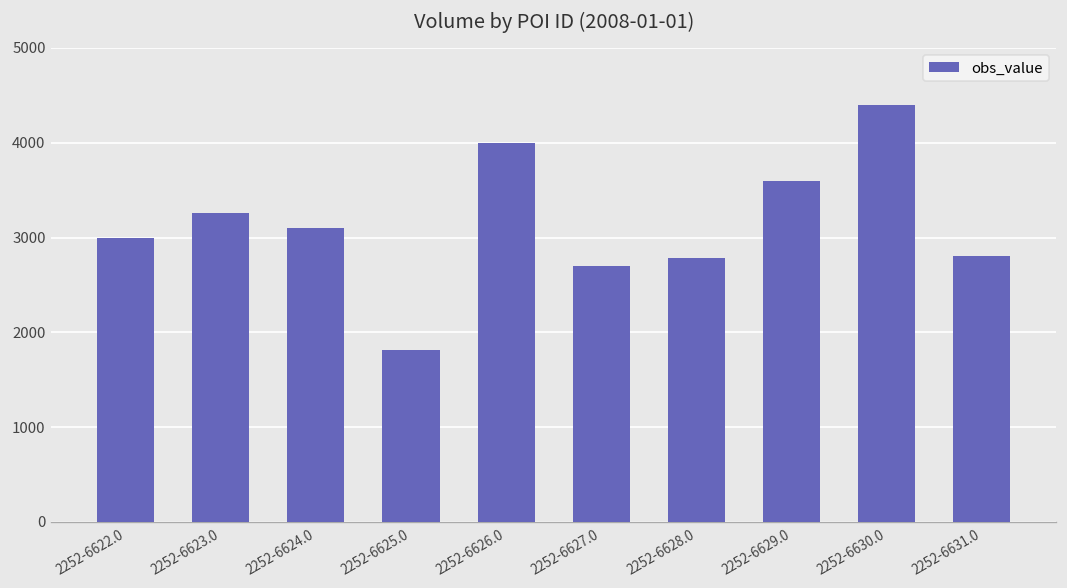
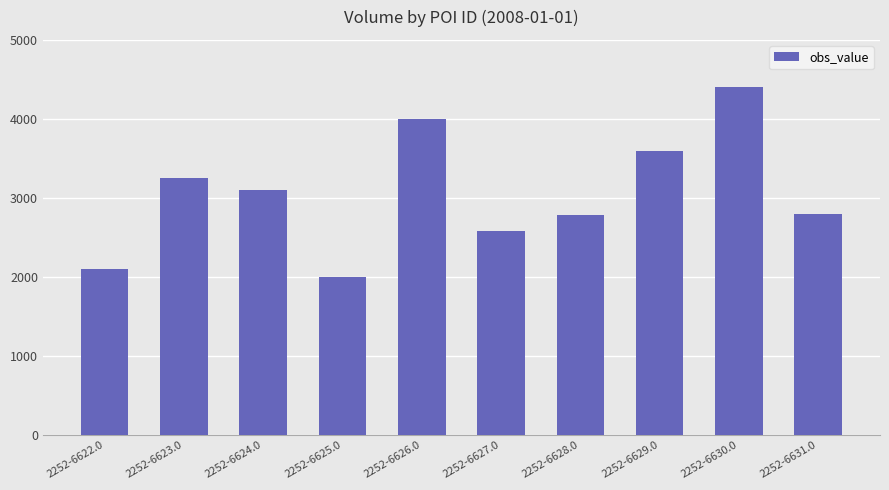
  {
-   "2252-6622.0": 3000,
+   "2252-6622.0": 2100,
    "2252-6623.0": 3300,
    "2252-6624.0": 3100,
-   "2252-6625.0": 1800,
+   "2252-6625.0": 2000,
    "2252-6626.0": 4000,
-   "2252-6627.0": 2700,
+   "2252-6627.0": 2600,
    "2252-6628.0": 2800,
    "2252-6629.0": 3600,
    "2252-6630.0": 4400,
    "2252-6631.0": 2800
  }
